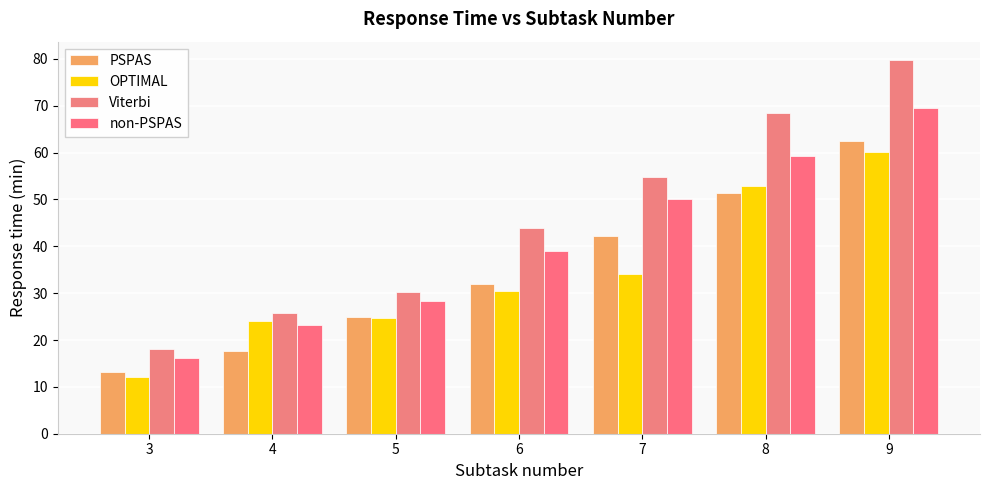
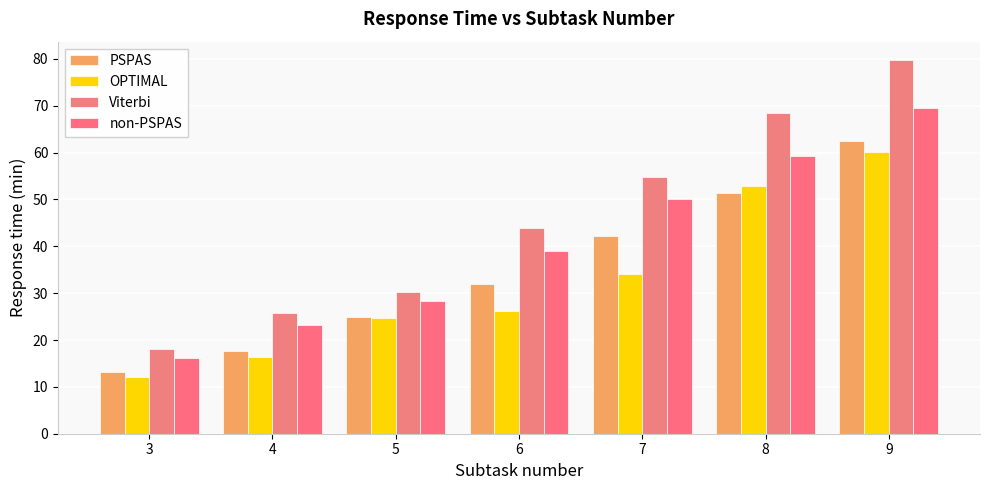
  {
    "OPTIMAL": {
      "3": 12,
-     "4": 24,
+     "4": 16,
      "5": 25,
-     "6": 31,
+     "6": 26,
      "7": 34,
      "8": 53,
      "9": 60
    }
  }
